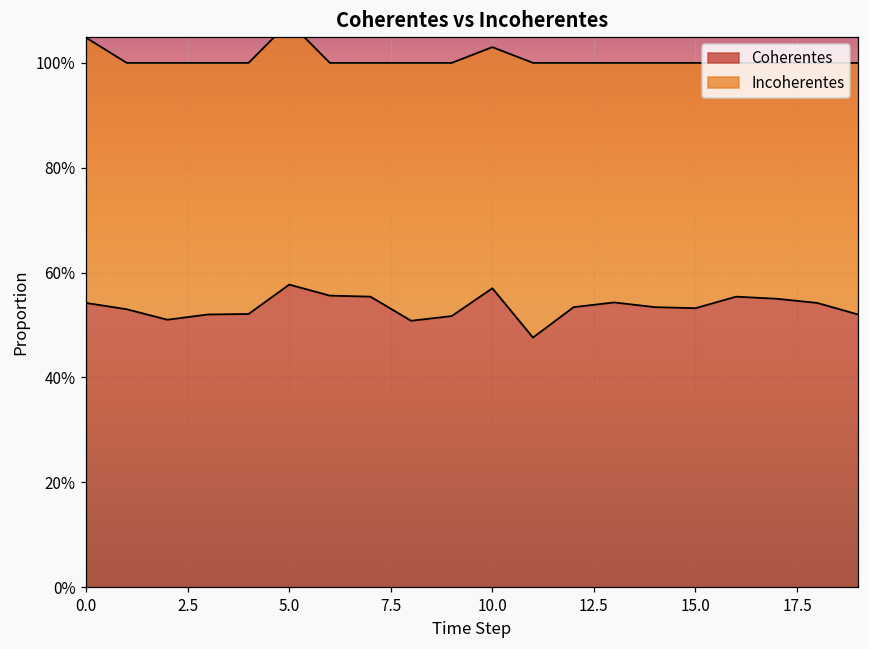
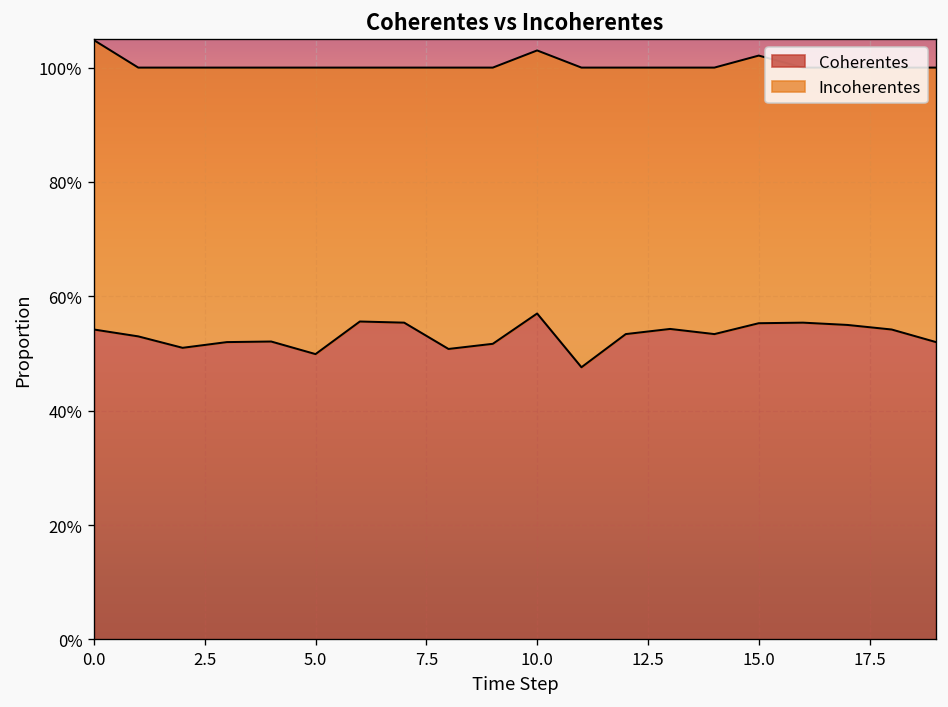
  {
    "Coherentes": {
      "0.0": "54%",
-     "5.0": "58%",
+     "5.0": "50%",
      "10.0": "57%",
-     "15.0": "53%"
+     "15.0": "55%"
    },
    "Incoherentes": {
      "0.0": "51%",
      "10.0": "46%",
      "15.0": "47%"
    }
  }
